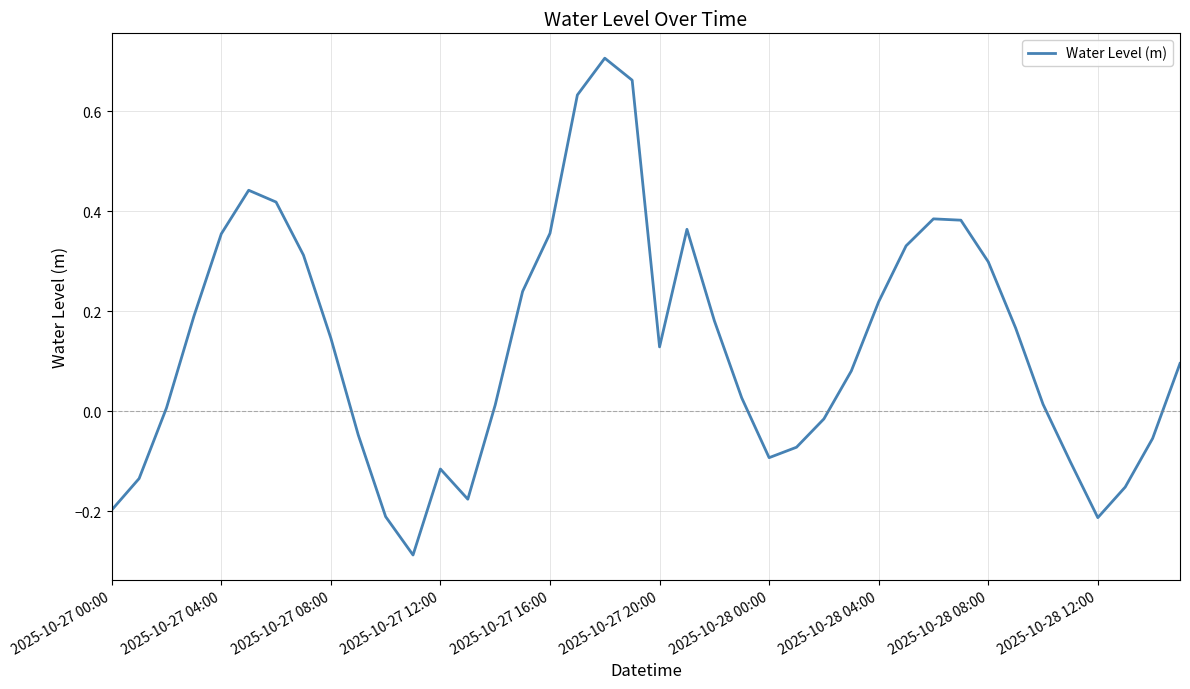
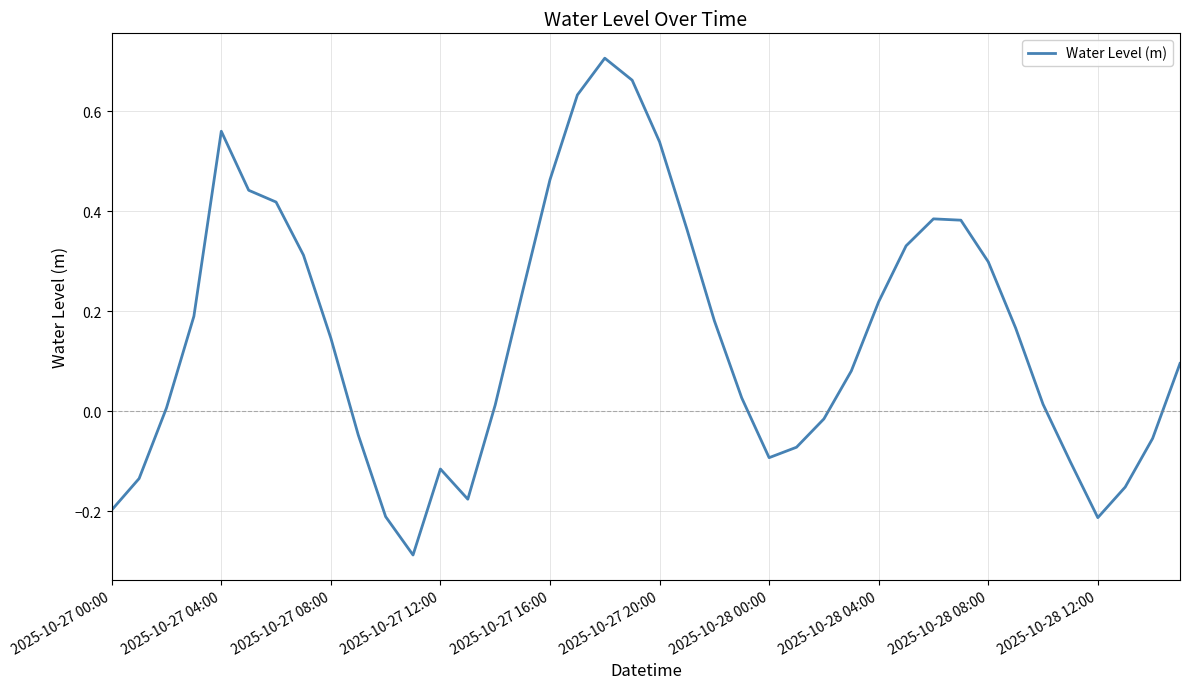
  {
    "2025-10-27 00:00": -0.20,
-   "2025-10-27 04:00": 0.35,
+   "2025-10-27 04:00": 0.56,
    "2025-10-27 08:00": 0.15,
    "2025-10-27 12:00": -0.12,
-   "2025-10-27 16:00": 0.36,
-   "2025-10-27 20:00": 0.13,
+   "2025-10-27 16:00": 0.46,
+   "2025-10-27 20:00": 0.54,
    "2025-10-28 00:00": -0.09,
    "2025-10-28 04:00": 0.22,
    "2025-10-28 08:00": 0.30,
    "2025-10-28 12:00": -0.21
  }
